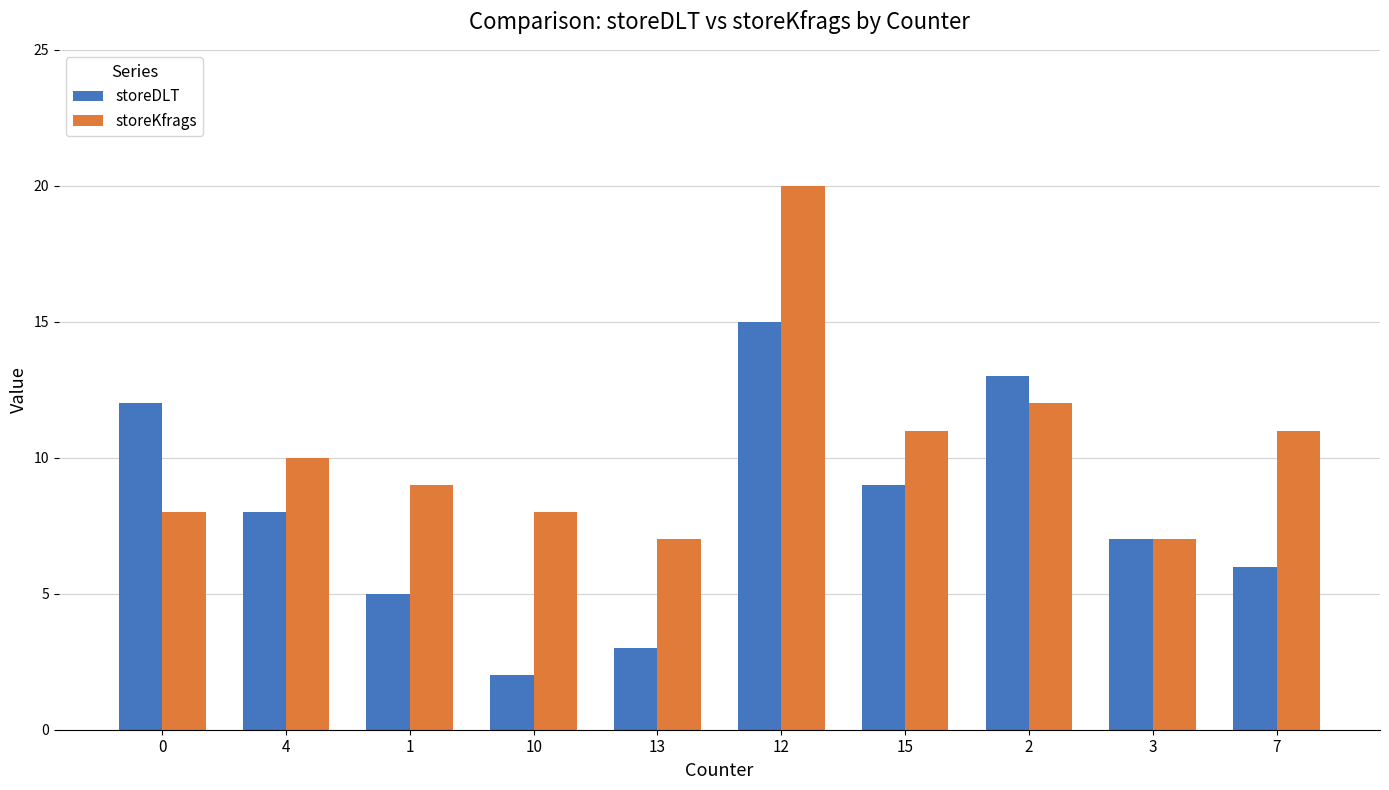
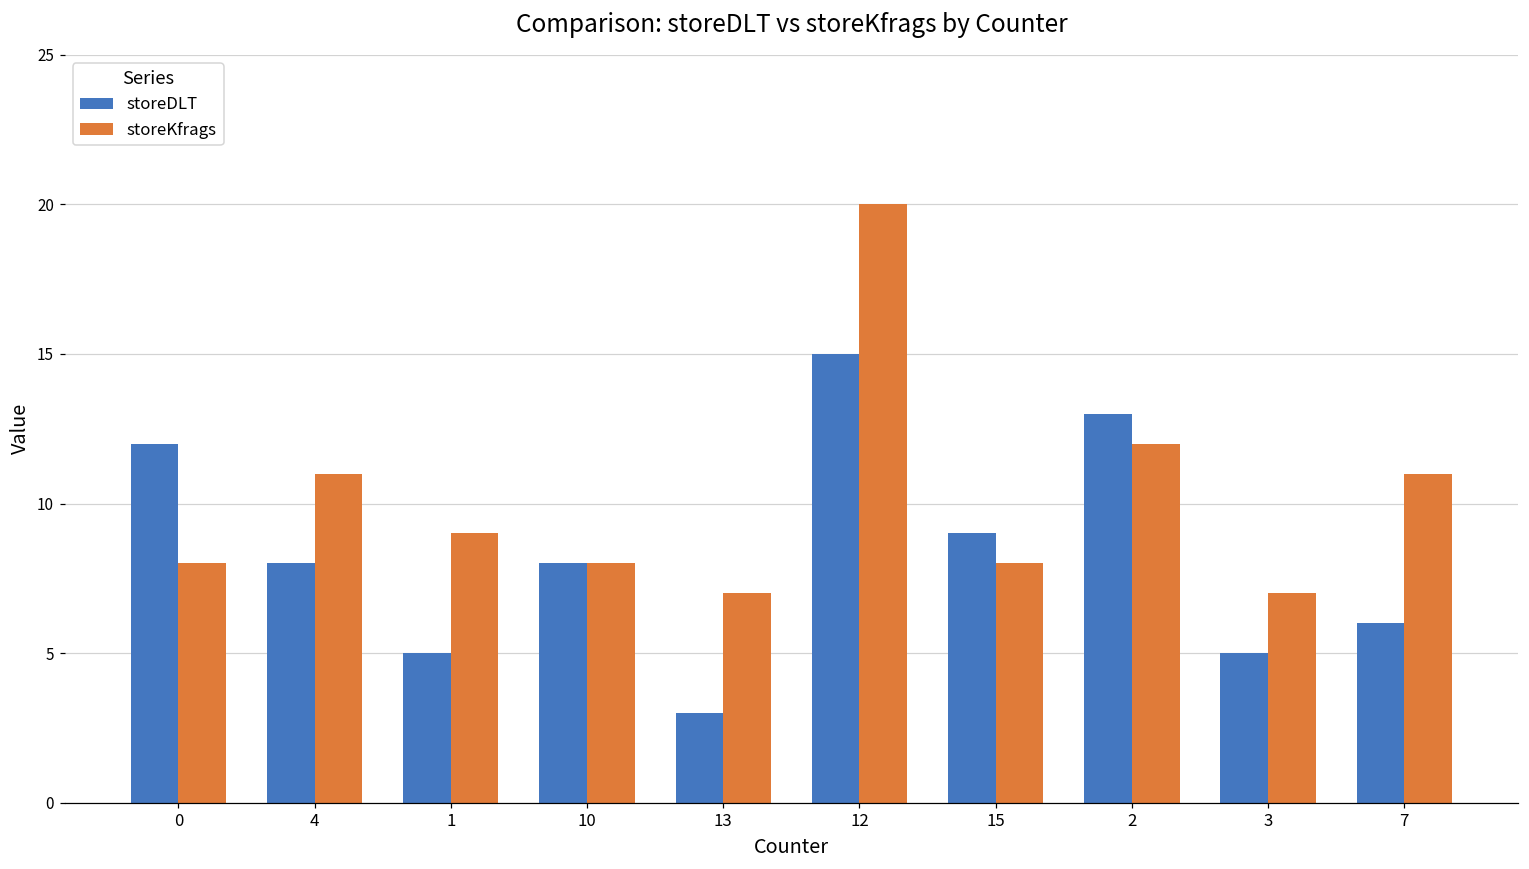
  {
    "storeDLT": {
      "0": 12,
      "4": 8,
      "1": 5,
-     "10": 2,
+     "10": 8,
      "13": 3,
      "12": 15,
      "15": 9,
      "2": 13,
-     "3": 7,
+     "3": 5,
      "7": 6
    },
    "storeKfrags": {
      "0": 8,
-     "4": 10,
+     "4": 11,
      "1": 9,
      "10": 8,
      "13": 7,
      "12": 20,
-     "15": 11,
+     "15": 8,
      "2": 12,
      "3": 7,
      "7": 11
    }
  }
